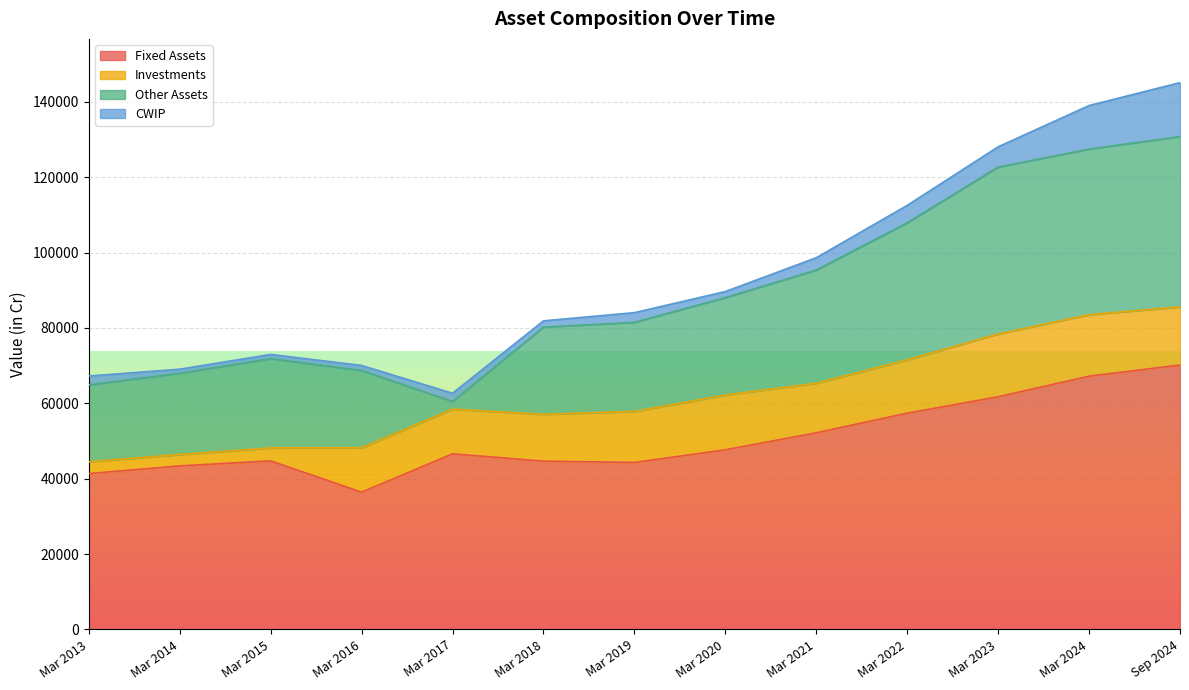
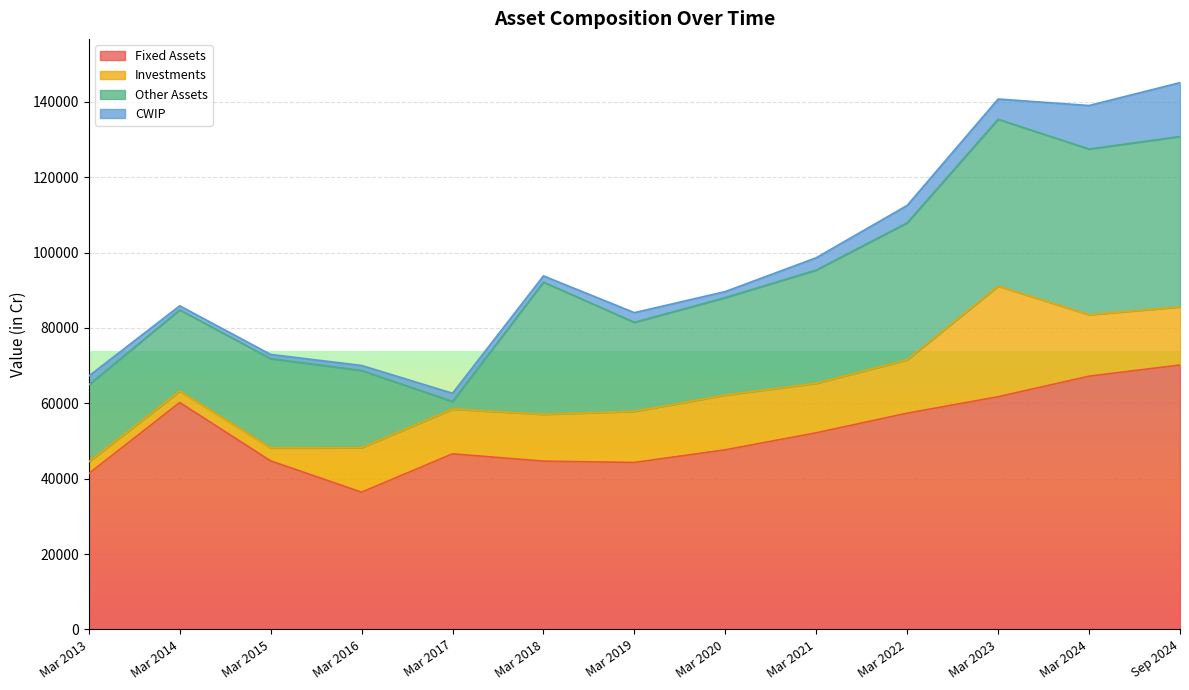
  {
    "Fixed Assets": {
      "Mar 2013": 41000,
-     "Mar 2014": 43000,
+     "Mar 2014": 60000,
      "Mar 2015": 45000,
      "Mar 2016": 36000,
      "Mar 2017": 47000,
      "Mar 2018": 45000,
      "Mar 2019": 44000,
      "Mar 2020": 48000,
      "Mar 2021": 52000,
      "Mar 2022": 57000,
      "Mar 2023": 62000,
      "Mar 2024": 67000,
      "Sep 2024": 70000
    },
    "Investments": {
      "Mar 2013": 3000,
      "Mar 2014": 3000,
      "Mar 2015": 3000,
      "Mar 2016": 12000,
      "Mar 2017": 12000,
      "Mar 2018": 12000,
      "Mar 2019": 14000,
      "Mar 2020": 15000,
      "Mar 2021": 13000,
      "Mar 2022": 14000,
-     "Mar 2023": 17000,
+     "Mar 2023": 29000,
      "Mar 2024": 16000,
      "Sep 2024": 15000
    },
    "Other Assets": {
      "Mar 2013": 20000,
      "Mar 2014": 22000,
      "Mar 2015": 24000,
      "Mar 2016": 21000,
      "Mar 2017": 2000,
-     "Mar 2018": 23000,
+     "Mar 2018": 35000,
      "Mar 2019": 24000,
      "Mar 2020": 26000,
      "Mar 2021": 30000,
      "Mar 2022": 36000,
      "Mar 2023": 44000,
      "Mar 2024": 44000,
      "Sep 2024": 45000
    },
    "CWIP": {
      "Mar 2013": 2000,
      "Mar 2014": 1000,
      "Mar 2015": 1000,
      "Mar 2016": 1000,
      "Mar 2017": 2000,
      "Mar 2018": 2000,
      "Mar 2019": 3000,
      "Mar 2020": 2000,
      "Mar 2021": 3000,
      "Mar 2022": 5000,
      "Mar 2023": 5000,
      "Mar 2024": 12000,
      "Sep 2024": 14000
    }
  }
